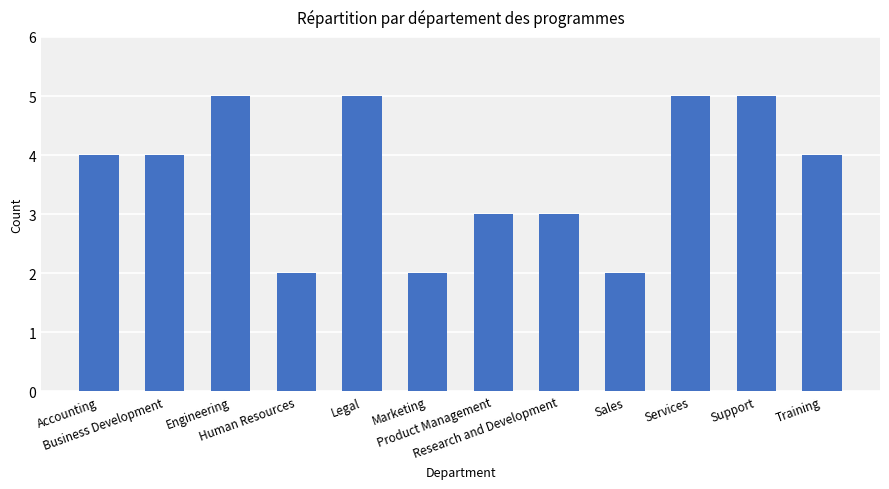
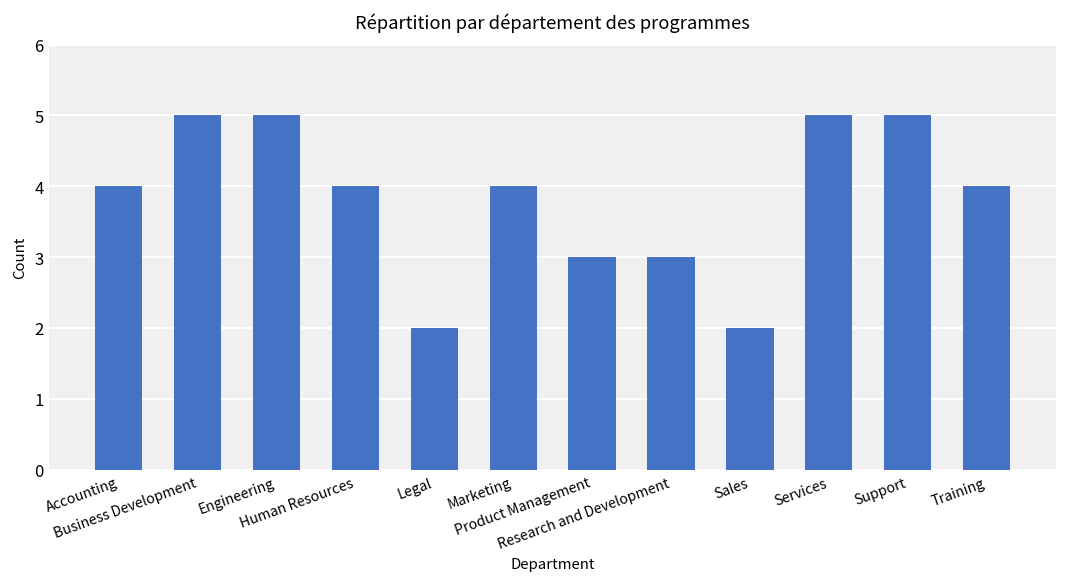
  {
    "Accounting": 4,
-   "Business Development": 4,
+   "Business Development": 5,
    "Engineering": 5,
-   "Human Resources": 2,
-   "Legal": 5,
-   "Marketing": 2,
+   "Human Resources": 4,
+   "Legal": 2,
+   "Marketing": 4,
    "Product Management": 3,
    "Research and Development": 3,
    "Sales": 2,
    "Services": 5,
    "Support": 5,
    "Training": 4
  }
